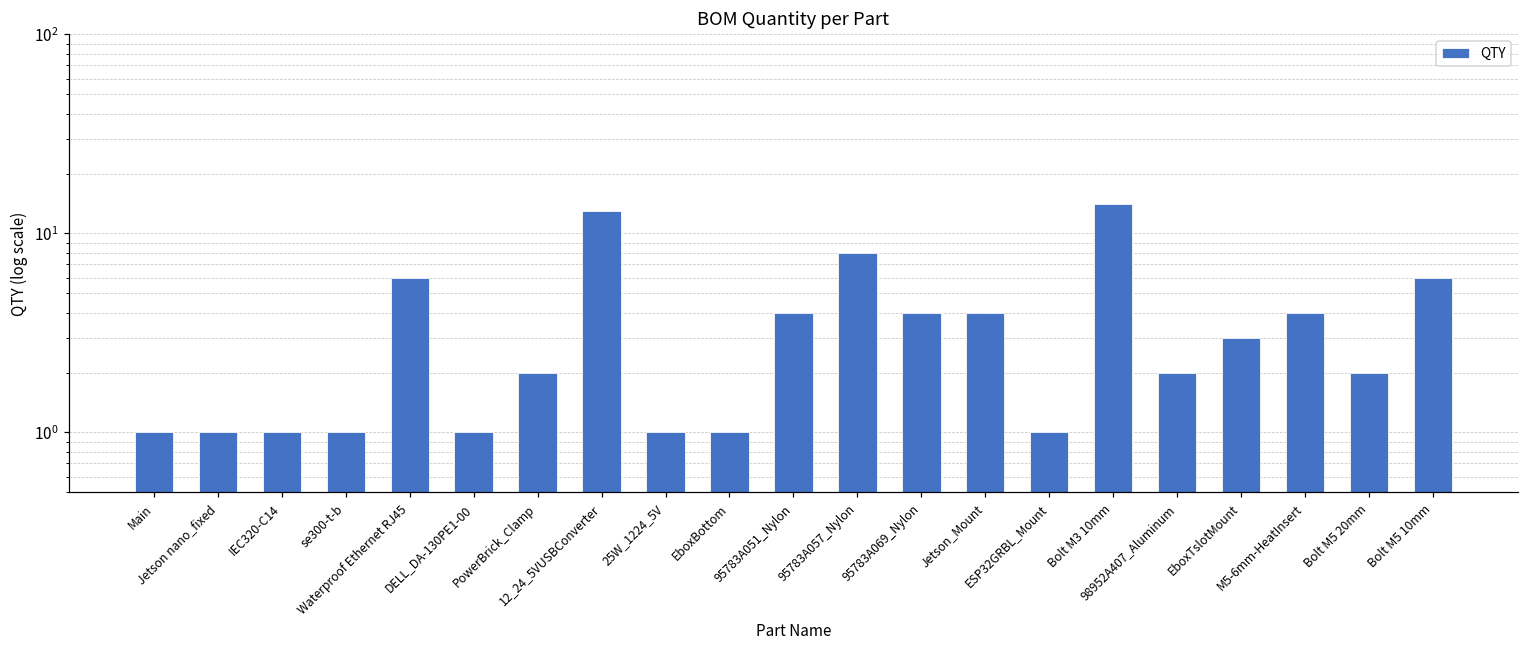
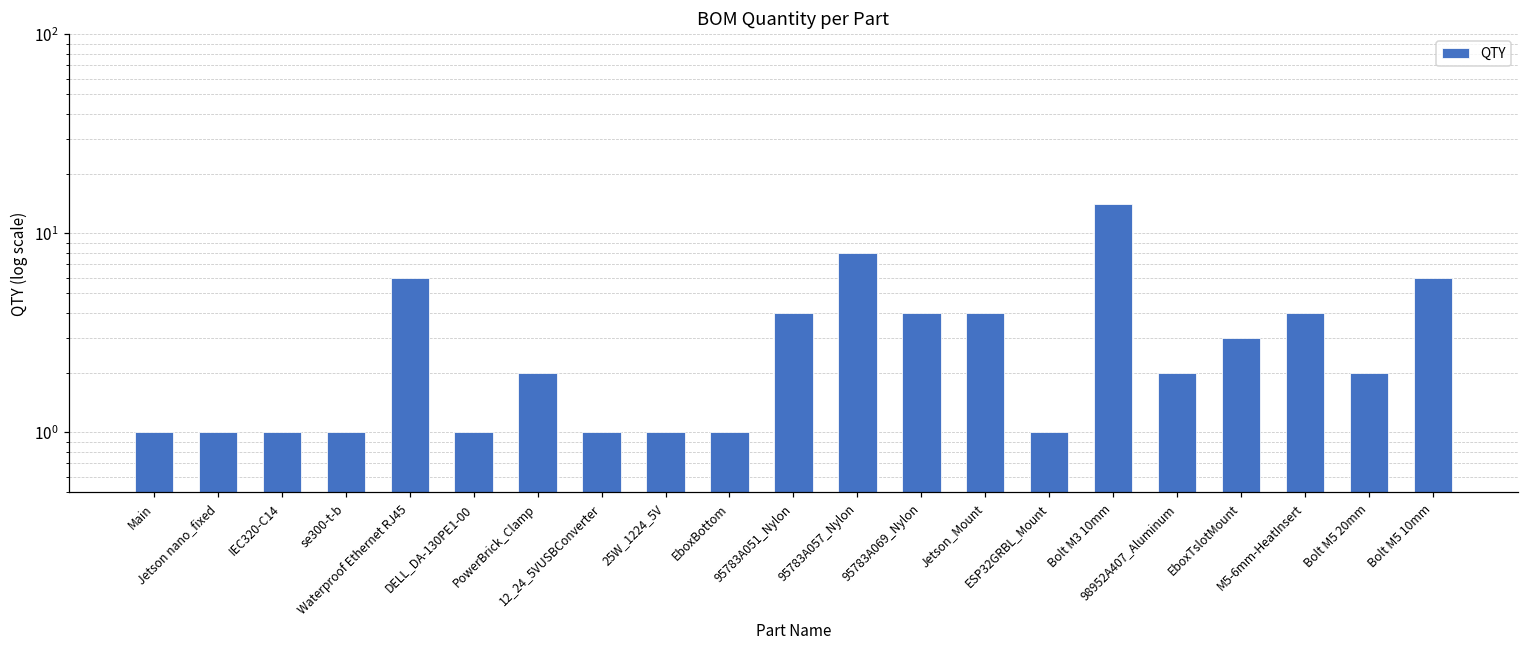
  {
    "Main": 1,
    "Jetson nano_fixed": 1,
    "IEC320-C14": 1,
    "se300-t-b": 1,
    "Waterproof Ethernet RJ45": 6,
    "DELL_DA-130PE1-00": 1,
    "PowerBrick_Clamp": 2,
-   "12_24_5VUSBConverter": 13,
+   "12_24_5VUSBConverter": 1,
    "25W_1224_5V": 1,
    "EboxBottom": 1,
    "95783A051_Nylon": 4,
    "95783A057_Nylon": 8,
    "95783A069_Nylon": 4,
    "Jetson_Mount": 4,
    "ESP32GRBL_Mount": 1,
    "Bolt M3 10mm": 14,
    "98952A407_Aluminum": 2,
    "EboxTslotMount": 3,
    "M5-6mm-HeatInsert": 4,
    "Bolt M5 20mm": 2,
    "Bolt M5 10mm": 6
  }
